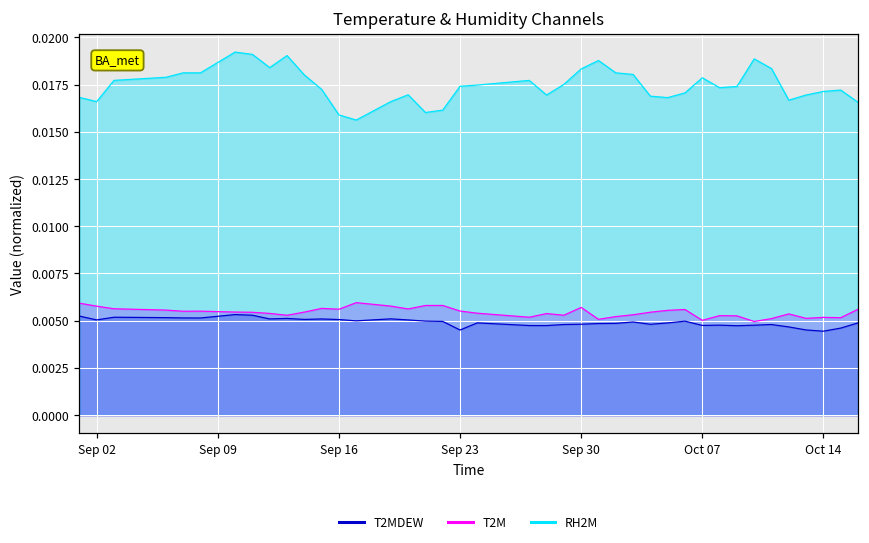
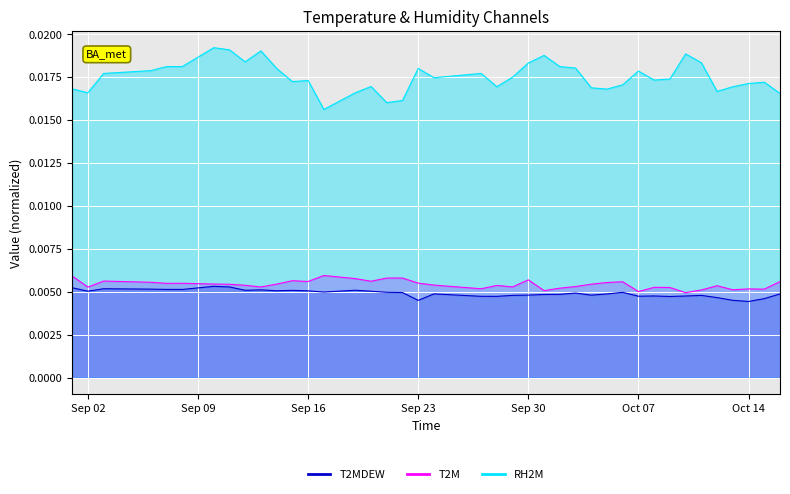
  {
    "T2MDEW": {
      "Sep 02": 0.0050,
      "Sep 16": 0.0051,
      "Sep 23": 0.0045,
      "Sep 30": 0.0048,
      "Oct 07": 0.0047,
      "Oct 14": 0.0044
    },
    "T2M": {
-     "Sep 02": 0.0058,
+     "Sep 02": 0.0053,
      "Sep 16": 0.0056,
      "Sep 23": 0.0055,
      "Sep 30": 0.0057,
      "Oct 07": 0.0050,
      "Oct 14": 0.0052
    },
    "RH2M": {
      "Sep 02": 0.0166,
-     "Sep 16": 0.0159,
-     "Sep 23": 0.0174,
+     "Sep 16": 0.0173,
+     "Sep 23": 0.0180,
      "Sep 30": 0.0183,
      "Oct 07": 0.0179,
      "Oct 14": 0.0171
    }
  }
